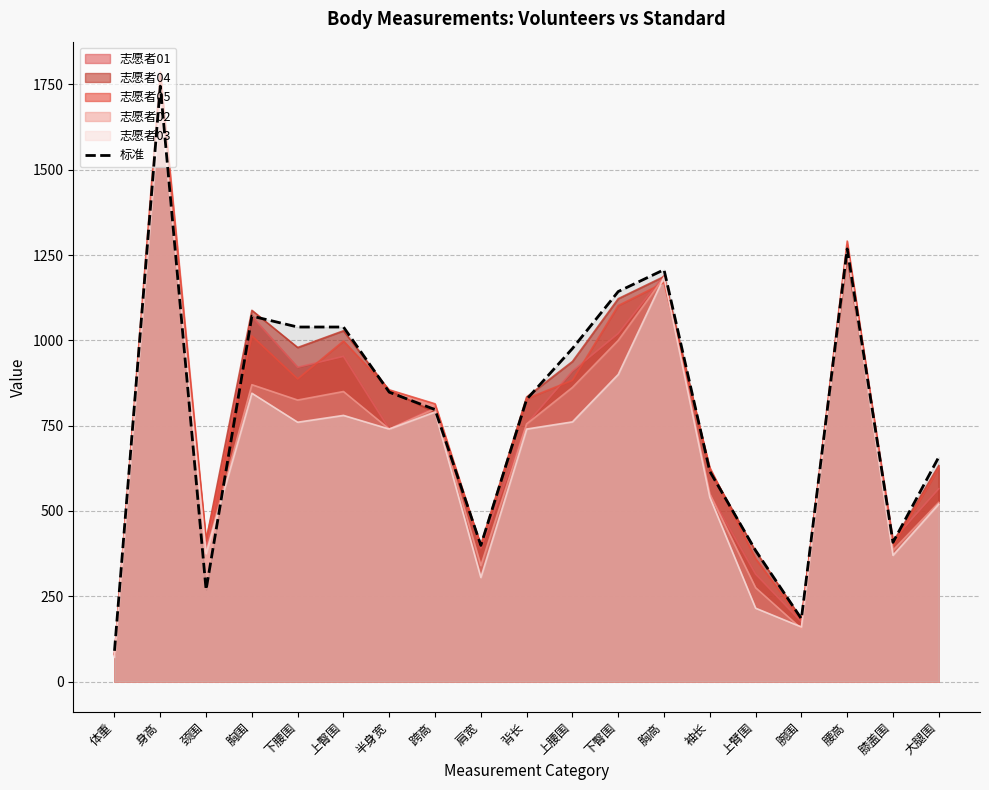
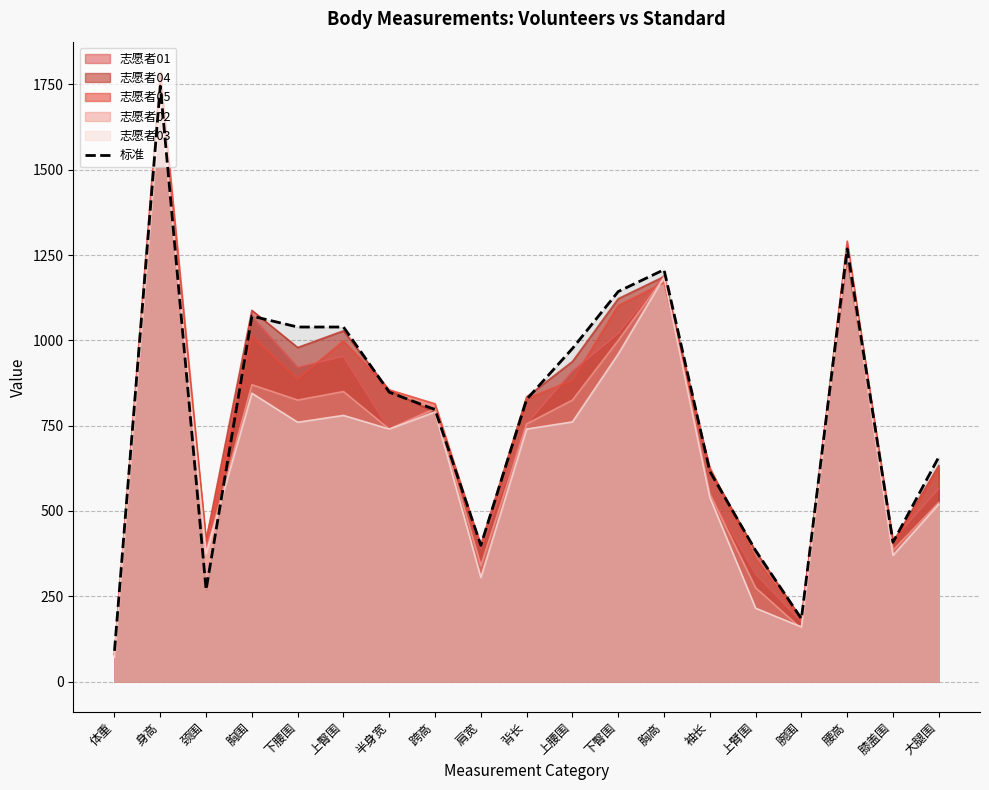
  {
    "志愿者02": {
      "胸围": 870,
      "下腰围": 830,
      "上臀围": 850,
      "肩宽": 340,
-     "上腰围": 860,
+     "上腰围": 830,
      "下臀围": 1000,
      "上臂围": 280,
      "膝盖围": 390
    },
    "志愿者03": {
      "胸围": 850,
      "下腰围": 760,
      "上臀围": 780,
      "肩宽": 310,
      "背长": 740,
      "上腰围": 760,
-     "下臀围": 900,
+     "下臀围": 960,
      "袖长": 540,
      "上臂围": 220,
      "腰高": 1260,
      "膝盖围": 370
    },
    "标准": {
      "体重": 90,
      "颈围": 270,
      "下腰围": 1040,
      "上臀围": 1040,
      "上腰围": 980,
      "下臀围": 1140,
      "胸高": 1210,
      "大腿围": 660
    }
  }
